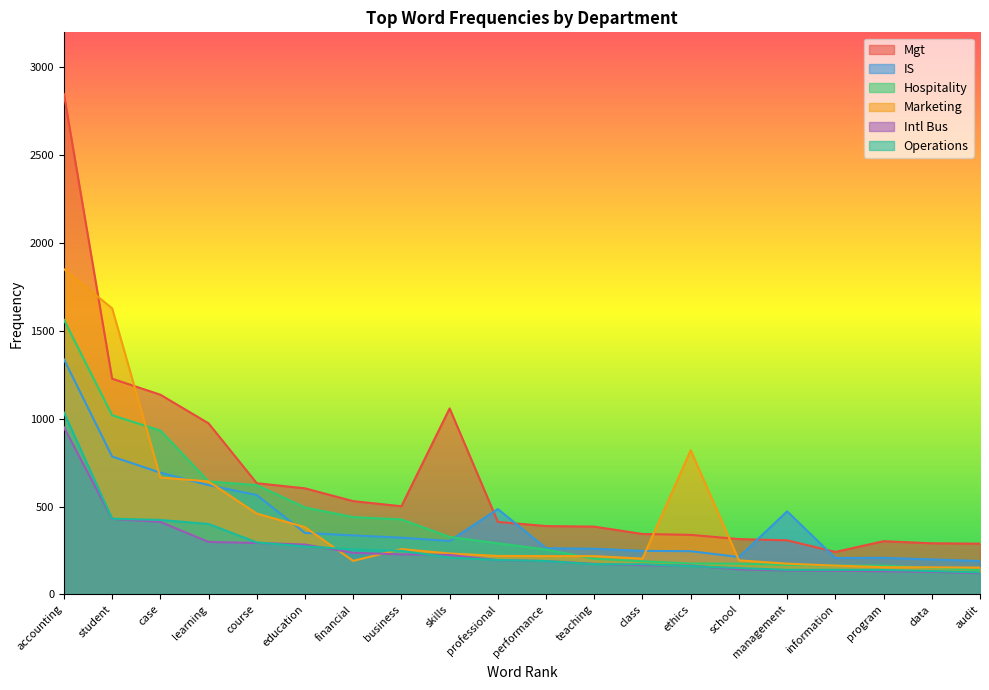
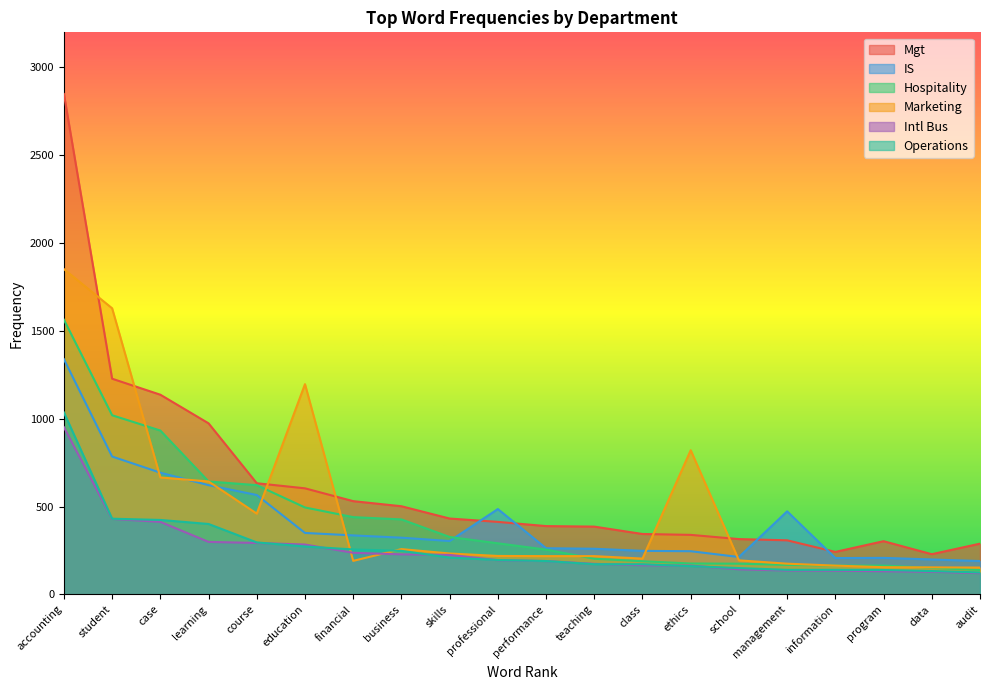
  {
    "Mgt": {
      "accounting": 2850,
      "student": 1230,
      "case": 1140,
      "learning": 970,
      "education": 600,
      "financial": 530,
      "business": 500,
-     "skills": 1060,
+     "skills": 430,
      "professional": 410,
      "performance": 390,
      "teaching": 390,
      "class": 340,
      "ethics": 340,
      "school": 320,
      "management": 310,
      "information": 240,
      "program": 300,
-     "data": 290,
+     "data": 230,
      "audit": 290
    },
    "IS": {
      "accounting": 1340,
      "student": 790,
      "case": 690,
      "learning": 620,
      "course": 570,
      "education": 350,
      "financial": 340,
      "business": 320,
      "skills": 300,
      "professional": 490,
      "teaching": 260,
      "class": 250,
      "ethics": 250,
      "school": 210,
      "management": 470,
      "information": 210,
      "program": 210,
      "data": 200,
      "audit": 190
    },
    "Marketing": {
      "accounting": 1850,
      "student": 1630,
      "case": 670,
      "course": 460,
-     "education": 380,
+     "education": 1200,
      "financial": 190,
      "professional": 220,
      "performance": 220,
      "teaching": 220,
      "class": 200,
      "ethics": 820,
      "school": 190
    },
    "Intl Bus": {
      "accounting": 950,
      "learning": 300,
      "financial": 240,
      "business": 230
    }
  }
